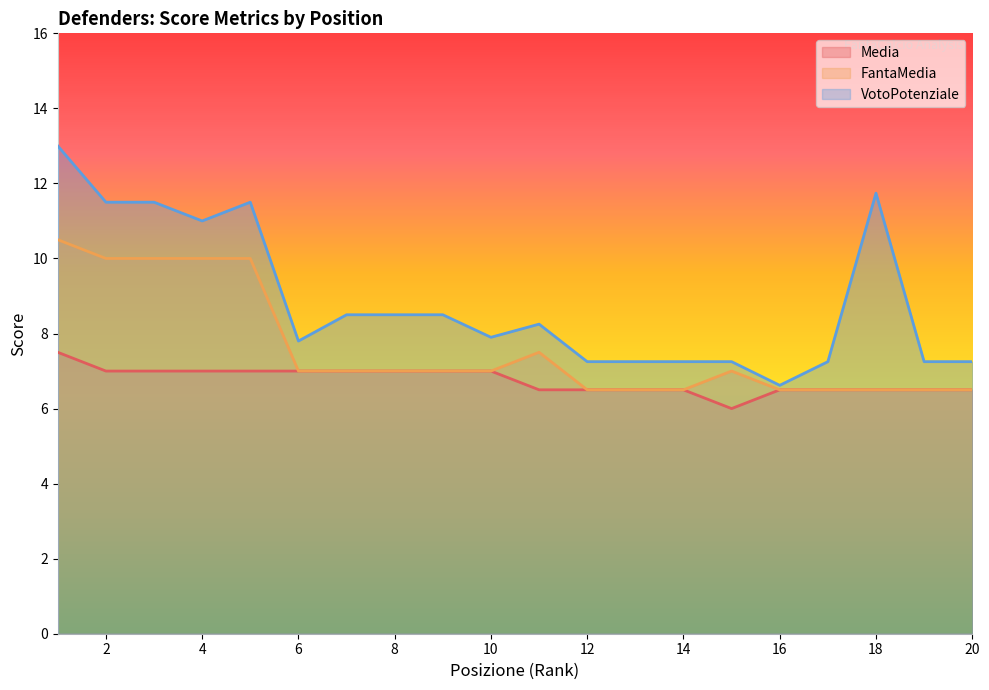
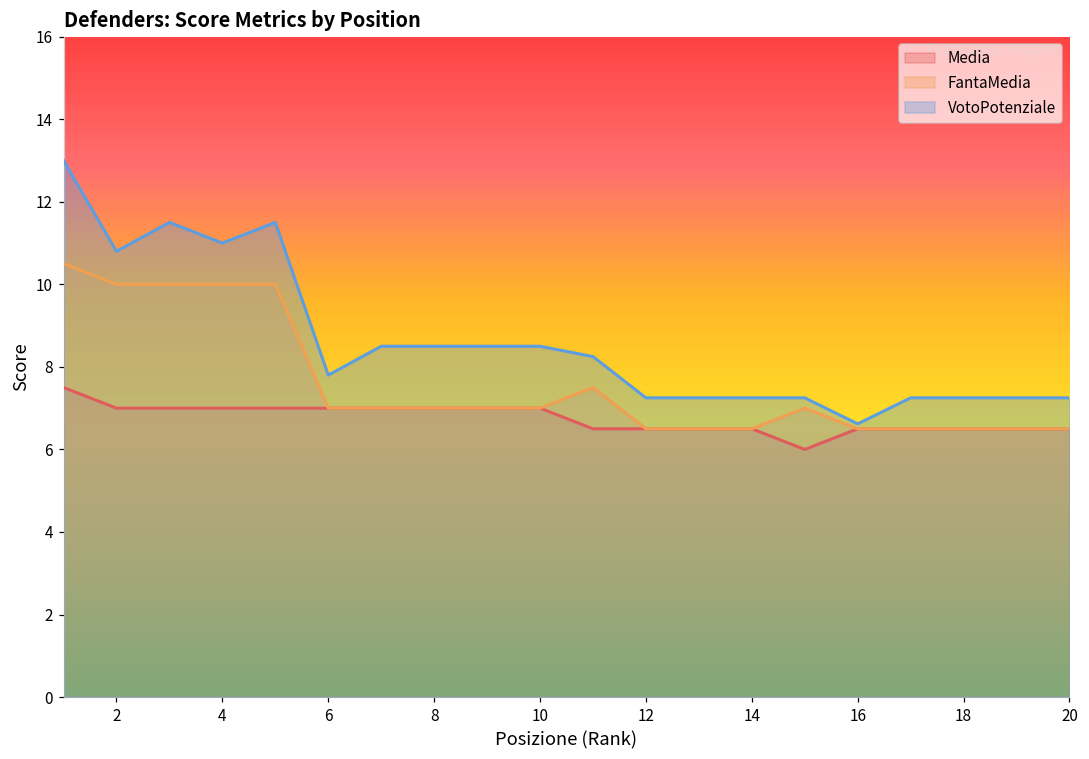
  {
    "VotoPotenziale": {
-     "2": 11.5,
+     "2": 10.8,
      "4": 11.0,
      "6": 7.8,
      "8": 8.5,
-     "10": 7.9,
+     "10": 8.5,
      "12": 7.3,
      "14": 7.3,
      "16": 6.6,
-     "18": 11.7,
+     "18": 7.3,
      "20": 7.3
    }
  }
